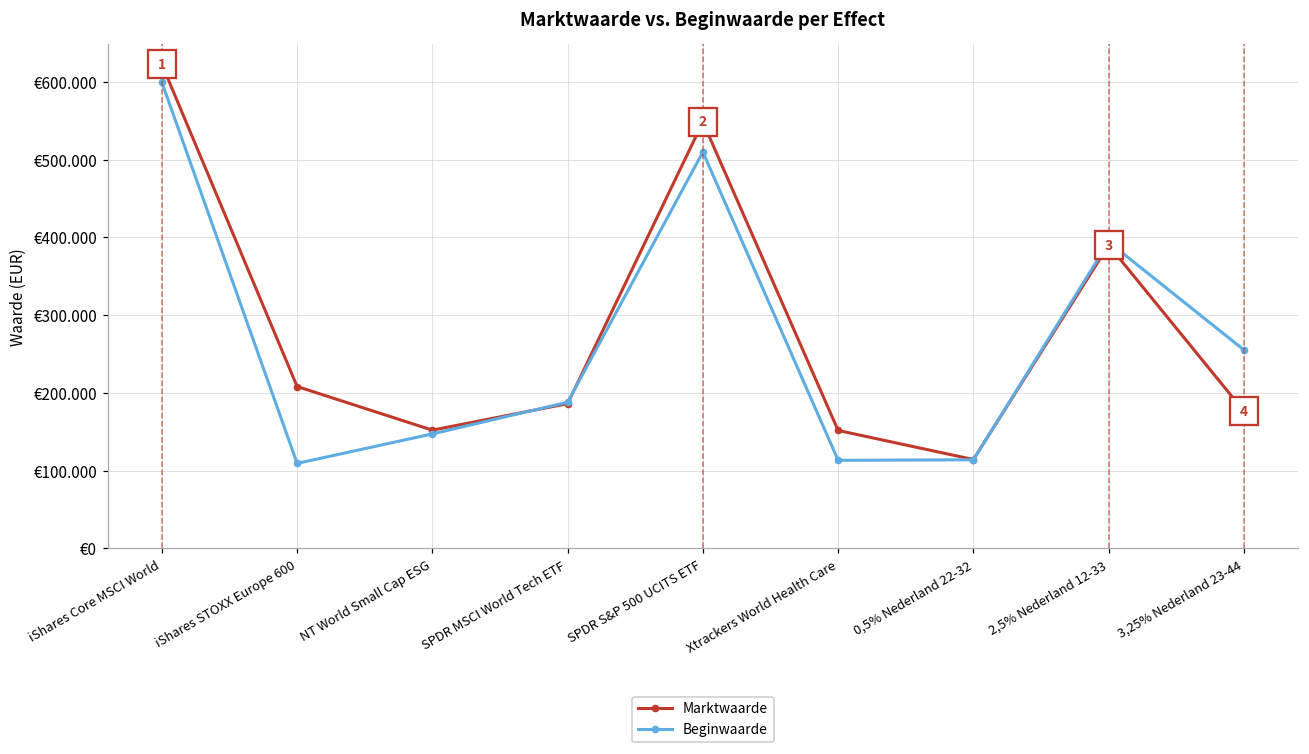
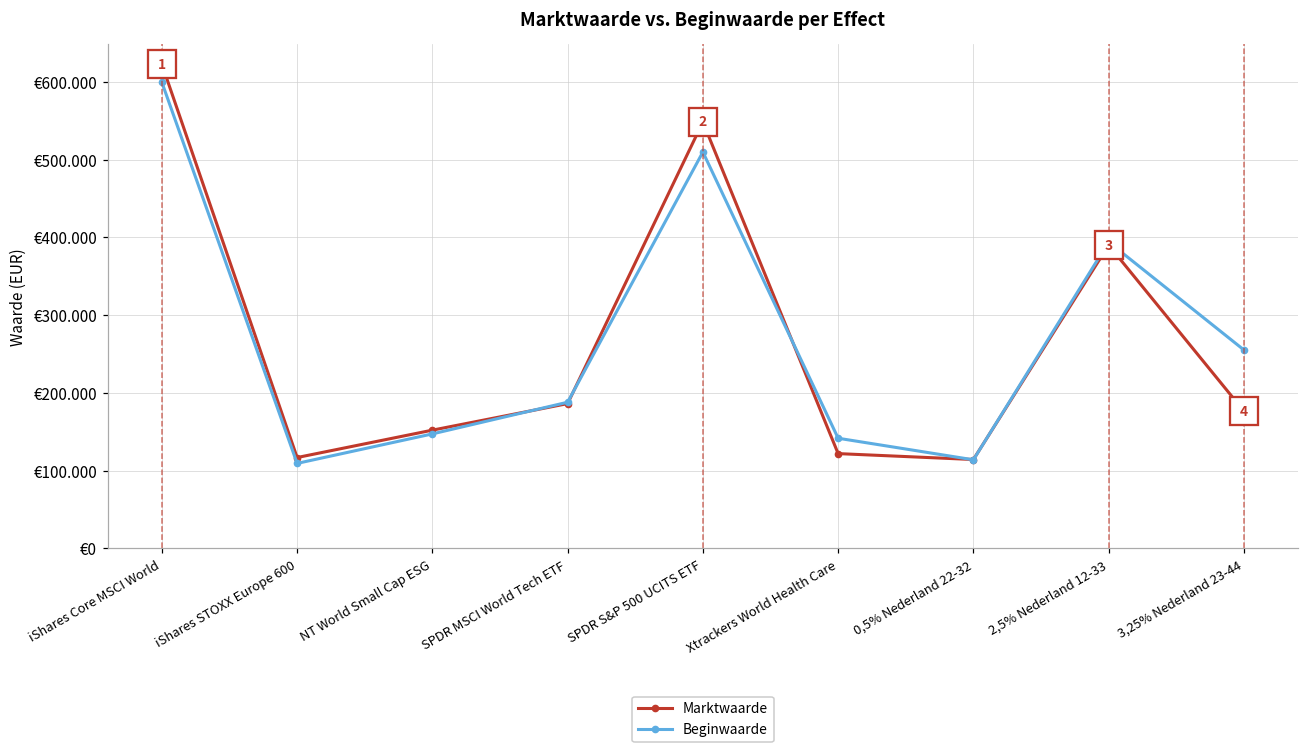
  {
    "Marktwaarde": {
-     "iShares STOXX Europe 600": "€210",
+     "iShares STOXX Europe 600": "€120",
      "NT World Small Cap ESG": "€150",
-     "Xtrackers World Health Care": "€150"
+     "Xtrackers World Health Care": "€120"
    },
    "Beginwaarde": {
      "iShares Core MSCI World": "€600",
      "iShares STOXX Europe 600": "€110",
      "NT World Small Cap ESG": "€150",
      "SPDR S&P 500 UCITS ETF": "€510",
-     "Xtrackers World Health Care": "€110",
+     "Xtrackers World Health Care": "€140",
      "3,25% Nederland 23-44": "€260"
    }
  }
